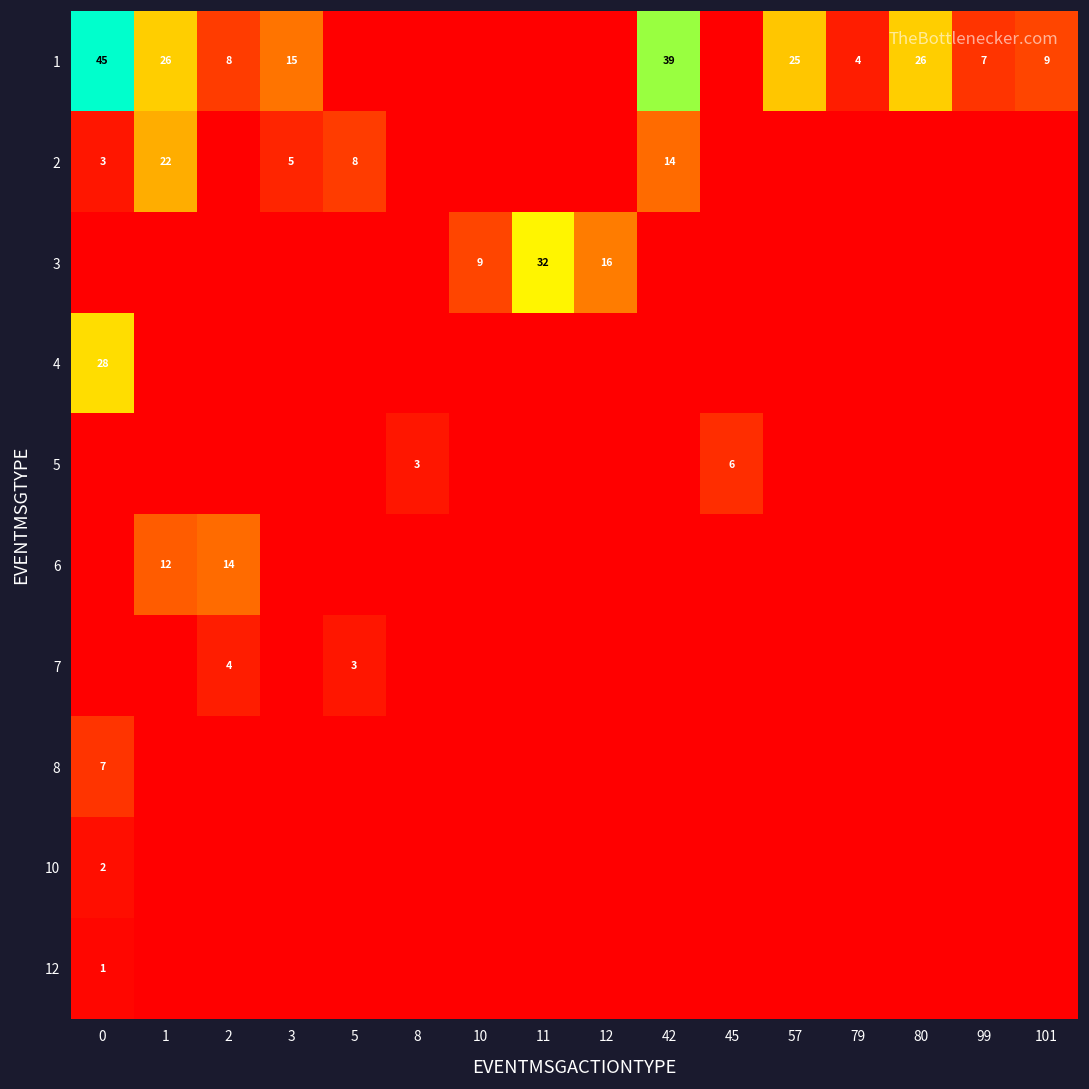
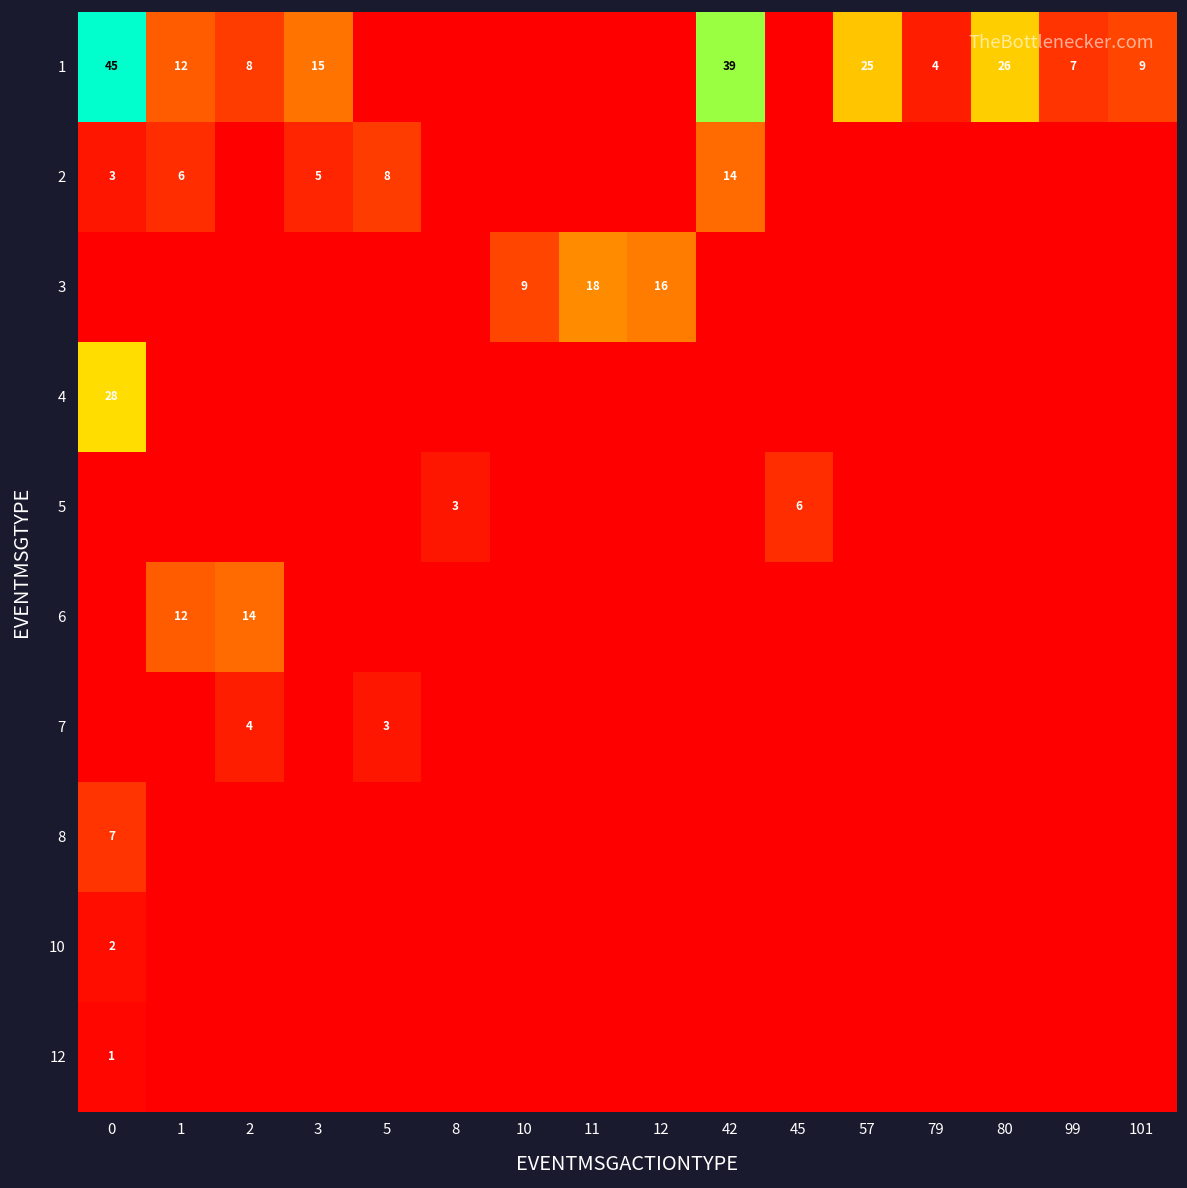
  {
    "1": {
      "0": 45,
-     "1": 26,
+     "1": 12,
      "2": 8,
      "3": 15,
      "42": 39,
      "57": 25,
      "79": 4,
      "80": 26,
      "101": 9
    },
    "2": {
      "0": 3,
-     "1": 22,
+     "1": 6,
      "3": 5,
      "5": 8,
      "42": 14
    },
    "3": {
      "10": 9,
-     "11": 32,
+     "11": 18,
      "12": 16
    },
    "4": {
      "0": 28
    },
    "5": {
      "8": 3,
      "45": 6
    },
    "6": {
      "1": 12,
      "2": 14
    },
    "7": {
      "2": 4,
      "5": 3
    },
    "8": {
      "0": 7
    },
    "10": {
      "0": 2
    },
    "12": {
      "0": 1
    }
  }
